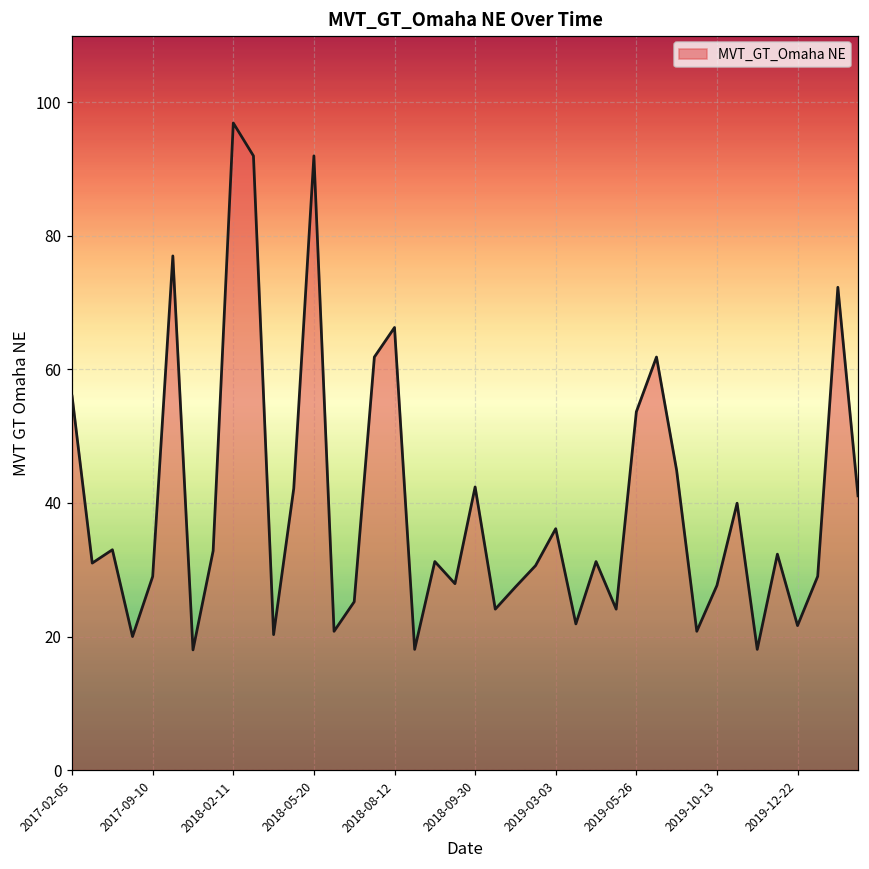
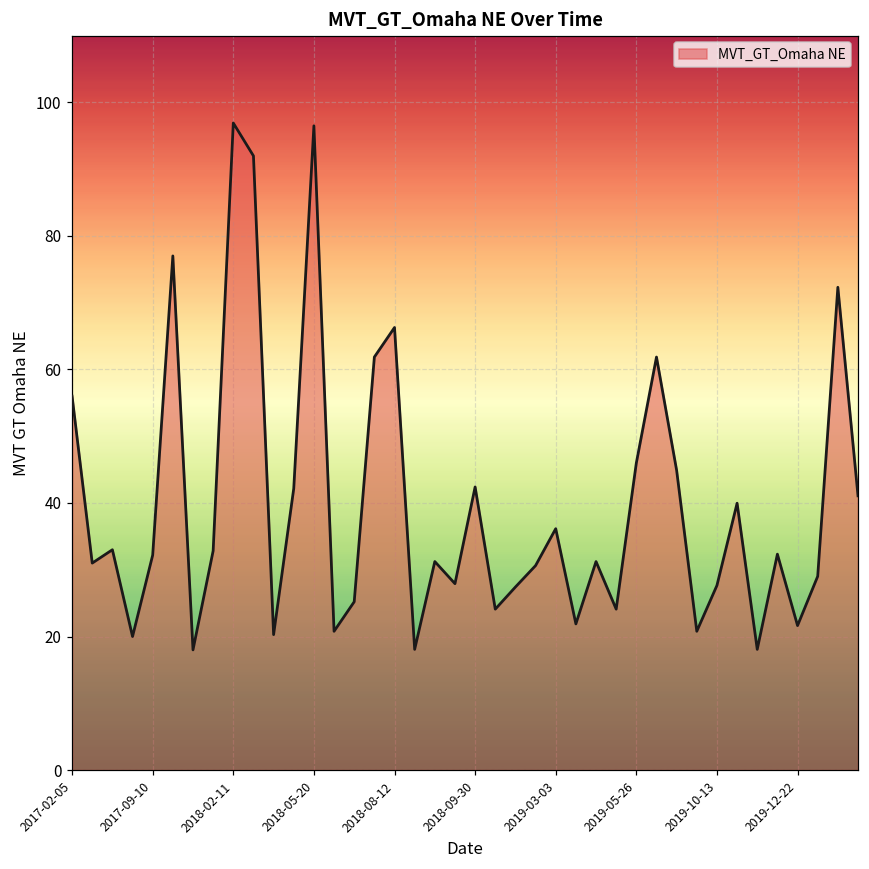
  {
    "2017-02-05": 56,
-   "2017-09-10": 29,
+   "2017-09-10": 32,
    "2018-02-11": 97,
-   "2018-05-20": 92,
+   "2018-05-20": 96,
    "2018-08-12": 66,
    "2018-09-30": 42,
    "2019-03-03": 36,
-   "2019-05-26": 54,
+   "2019-05-26": 46,
    "2019-10-13": 28,
    "2019-12-22": 22
  }
